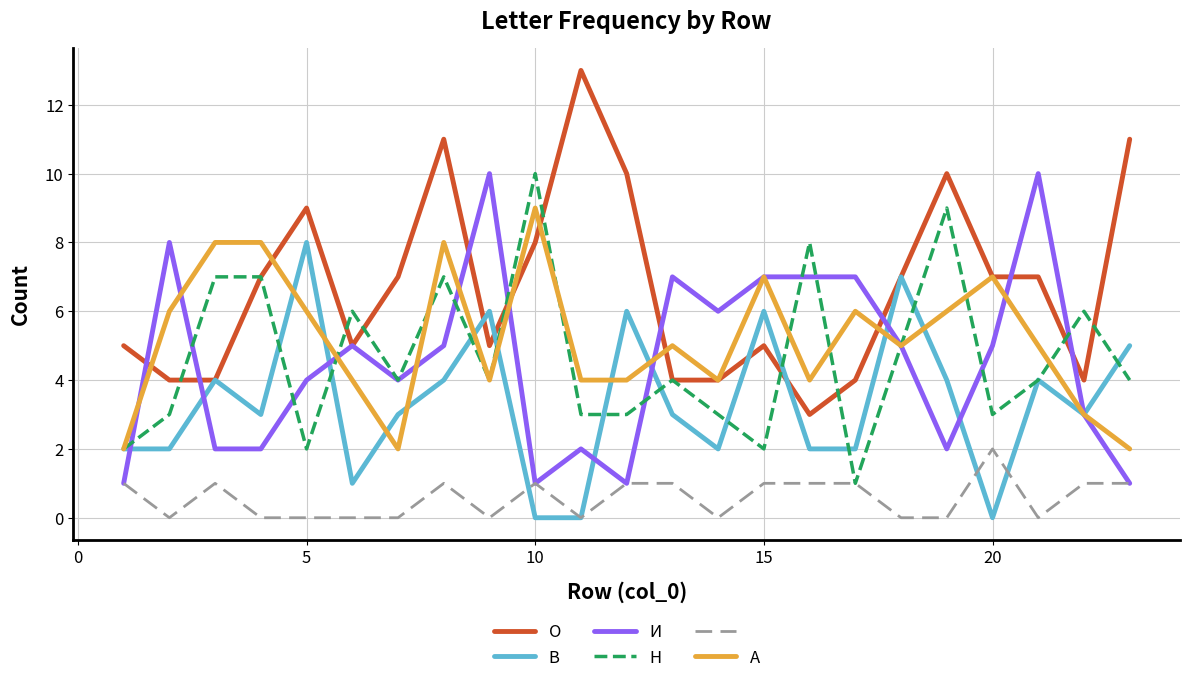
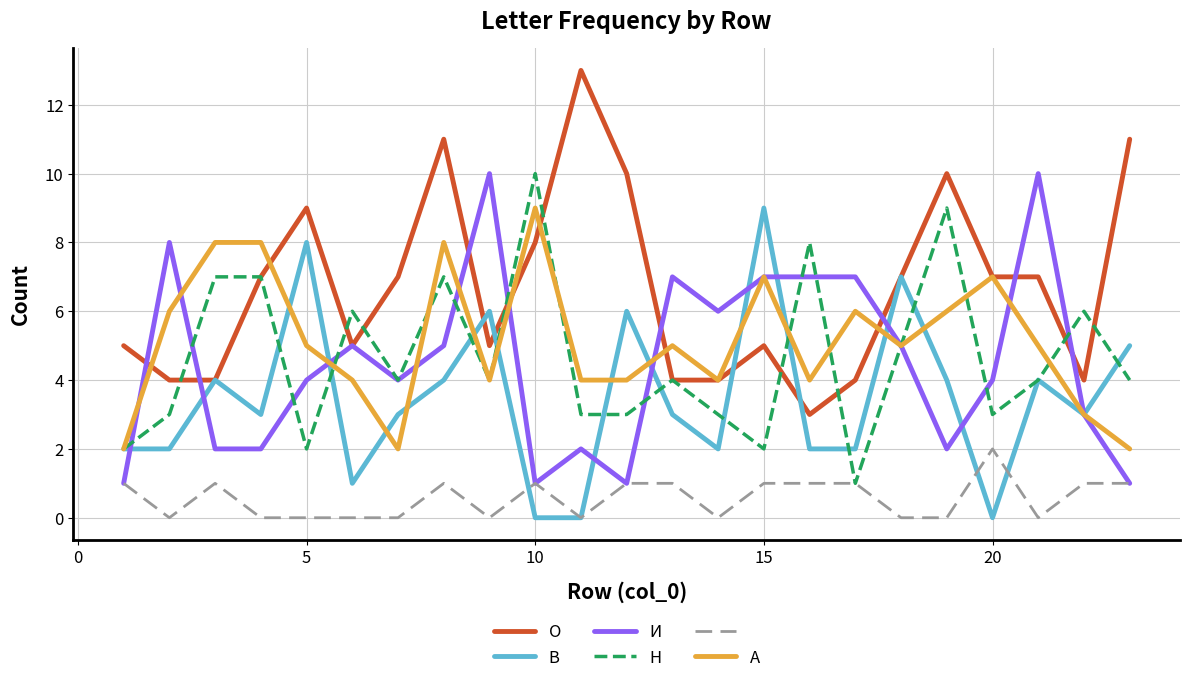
  {
    "О": {
      "5": 9,
      "10": 8,
      "15": 5
    },
    "В": {
      "5": 8,
      "10": 0,
-     "15": 6,
+     "15": 9,
      "20": 0
    },
    "И": {
      "5": 4,
-     "20": 5
+     "20": 4
    },
    "Н": {
      "5": 2,
      "10": 10,
      "15": 2,
      "20": 3
    },
    "А": {
-     "5": 6,
+     "5": 5,
      "10": 9
    }
  }
